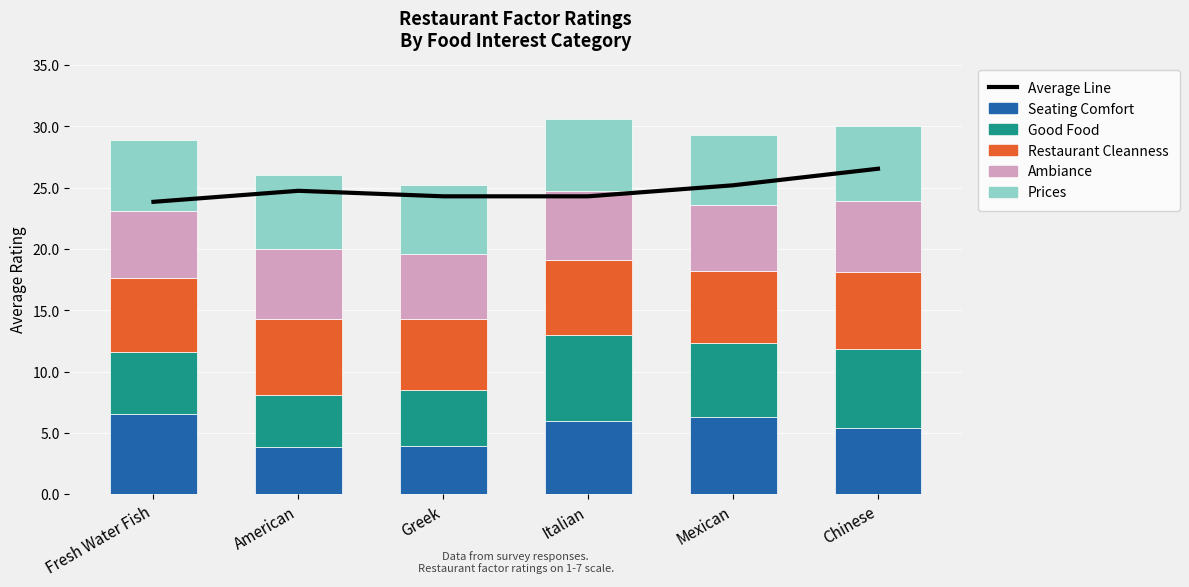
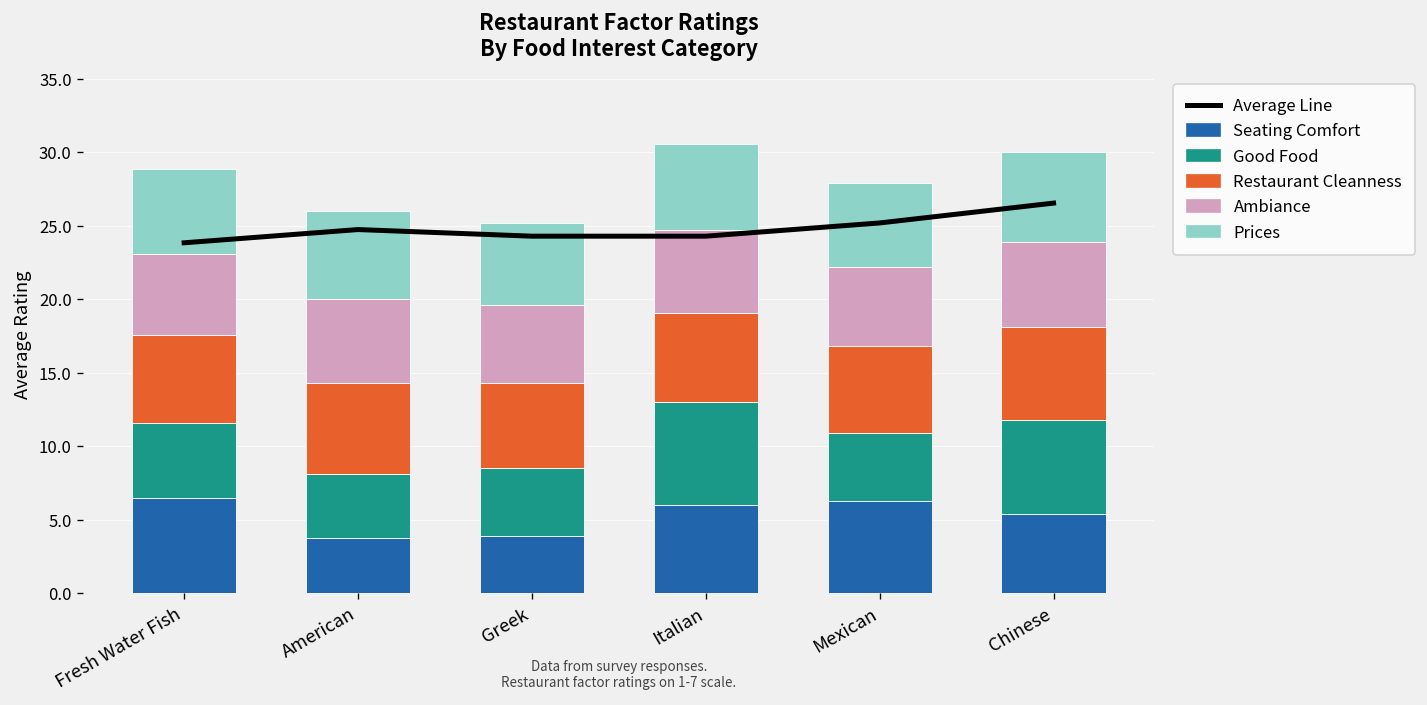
  {
    "Average Line": {
      "Fresh Water Fish": 23.8,
      "American": 24.8,
      "Greek": 24.3,
      "Italian": 24.3,
      "Mexican": 25.2,
      "Chinese": 26.6
    },
    "Seating Comfort": {
      "Fresh Water Fish": 6.5,
      "American": 3.8,
      "Greek": 3.9,
      "Italian": 6.0,
      "Mexican": 6.3,
      "Chinese": 5.4
    },
    "Good Food": {
      "Fresh Water Fish": 5.1,
      "American": 4.3,
      "Greek": 4.6,
      "Italian": 7.0,
-     "Mexican": 6.0,
+     "Mexican": 4.6,
      "Chinese": 6.4
    },
    "Restaurant Cleanness": {
      "Fresh Water Fish": 6.0,
      "American": 6.2,
      "Greek": 5.8,
      "Italian": 6.1,
      "Mexican": 5.9,
      "Chinese": 6.3
    },
    "Ambiance": {
      "Fresh Water Fish": 5.5,
      "American": 5.7,
      "Greek": 5.3,
      "Italian": 5.6,
      "Mexican": 5.4,
      "Chinese": 5.8
    },
    "Prices": {
      "Fresh Water Fish": 5.8,
      "American": 6.0,
      "Greek": 5.6,
      "Italian": 5.9,
      "Mexican": 5.7,
      "Chinese": 6.1
    }
  }
